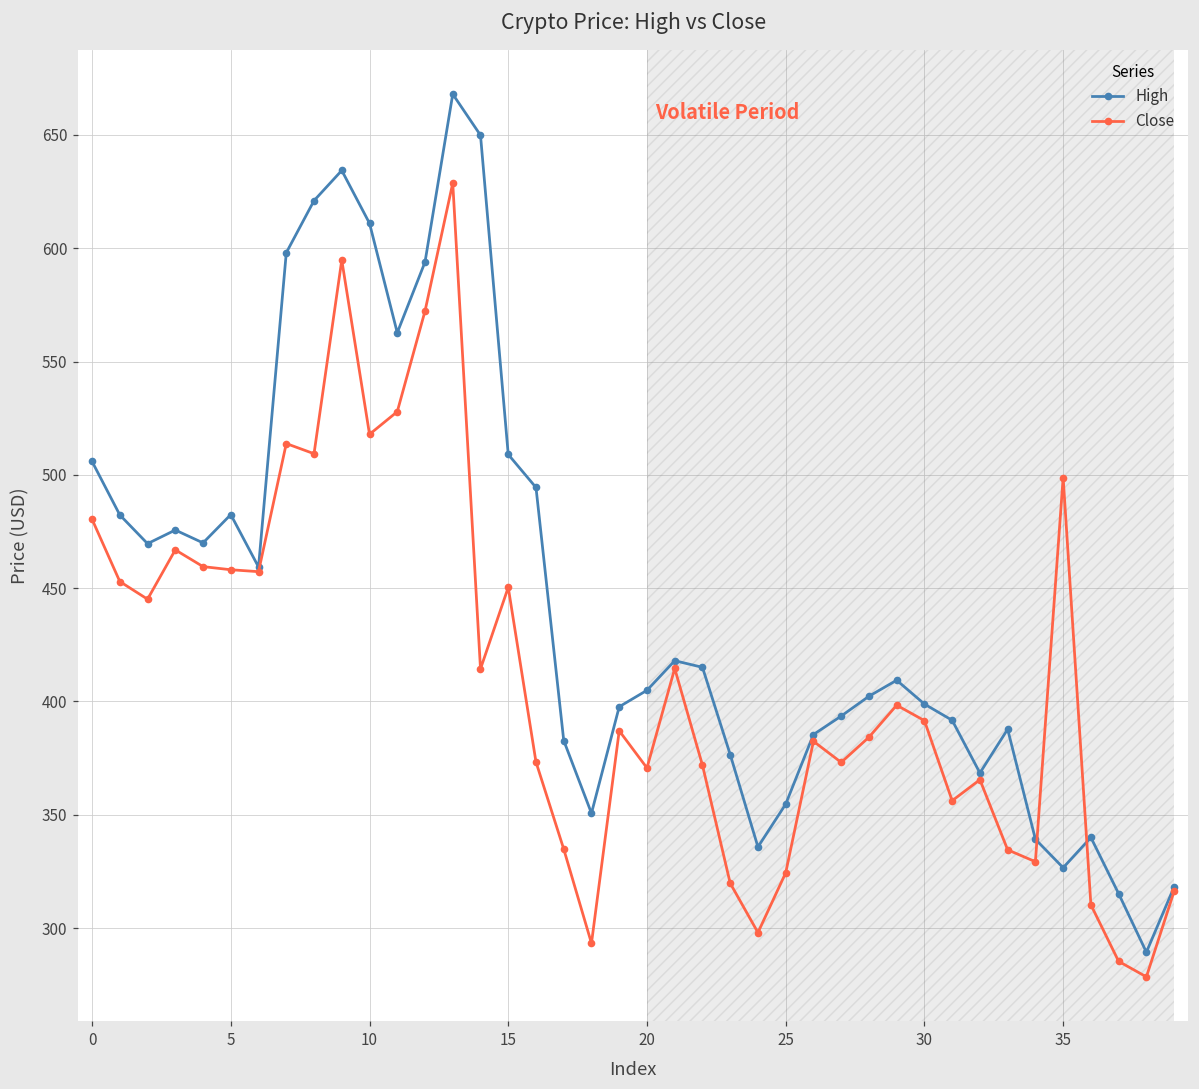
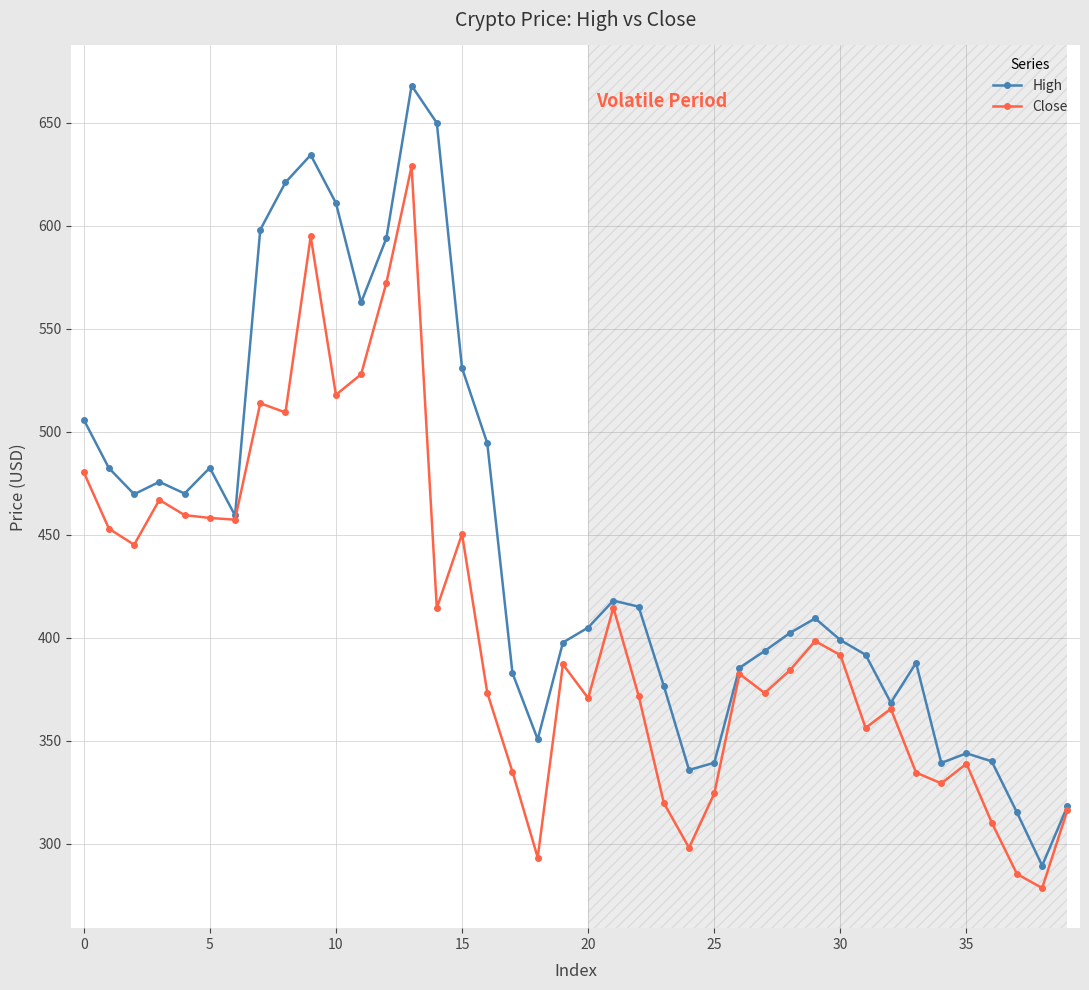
  {
    "High": {
      "0": 506,
      "5": 482,
      "10": 611,
-     "15": 509,
+     "15": 531,
      "20": 405,
-     "25": 355,
+     "25": 339,
      "30": 399,
-     "35": 327
+     "35": 344
    },
    "Close": {
      "0": 480,
      "5": 458,
      "10": 518,
      "15": 450,
      "20": 371,
      "25": 324,
      "30": 392,
-     "35": 499
+     "35": 339
    }
  }
